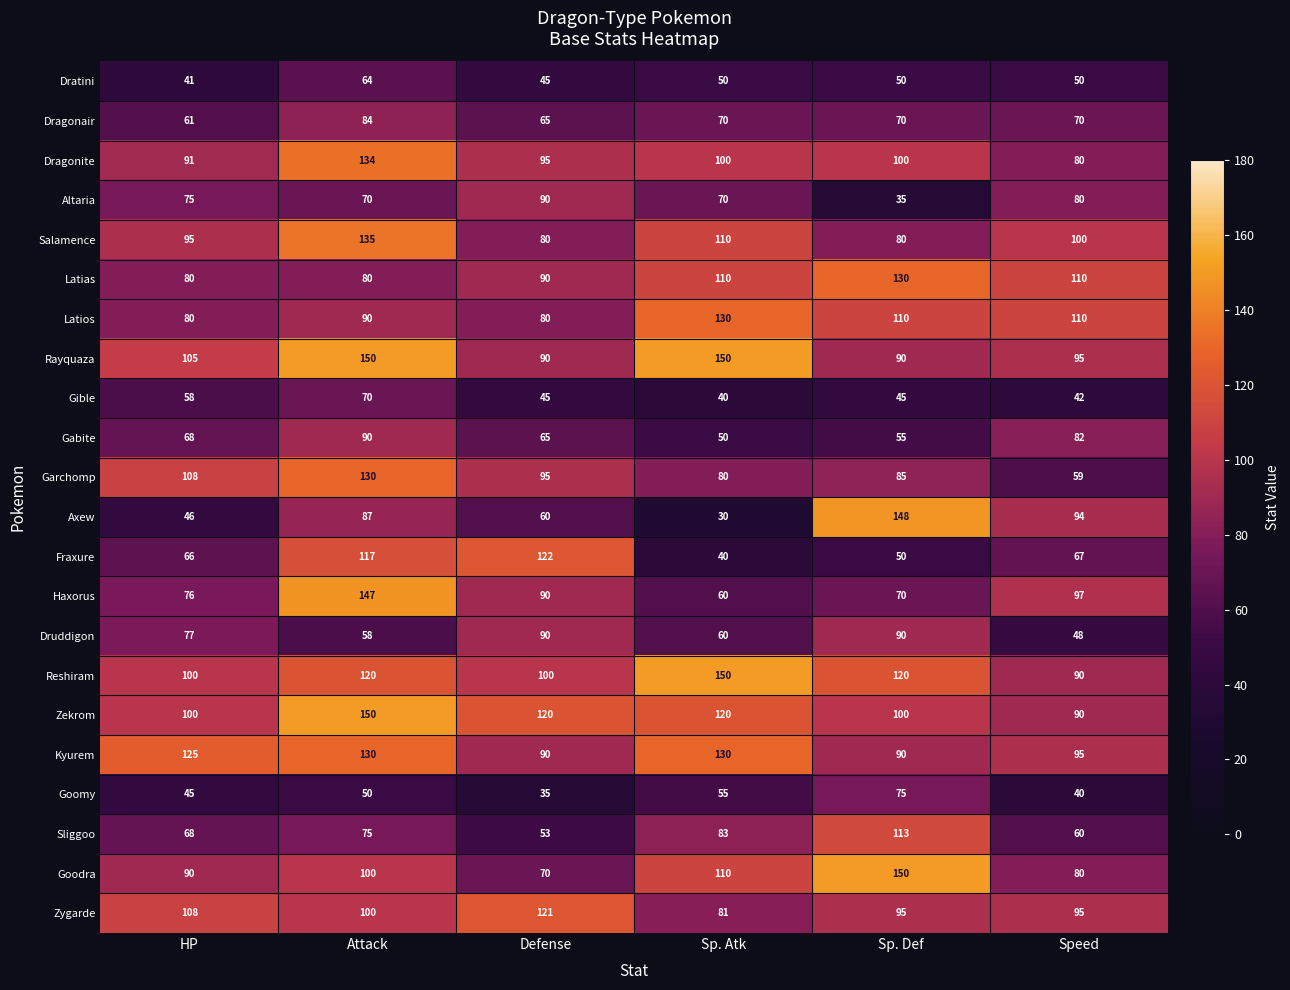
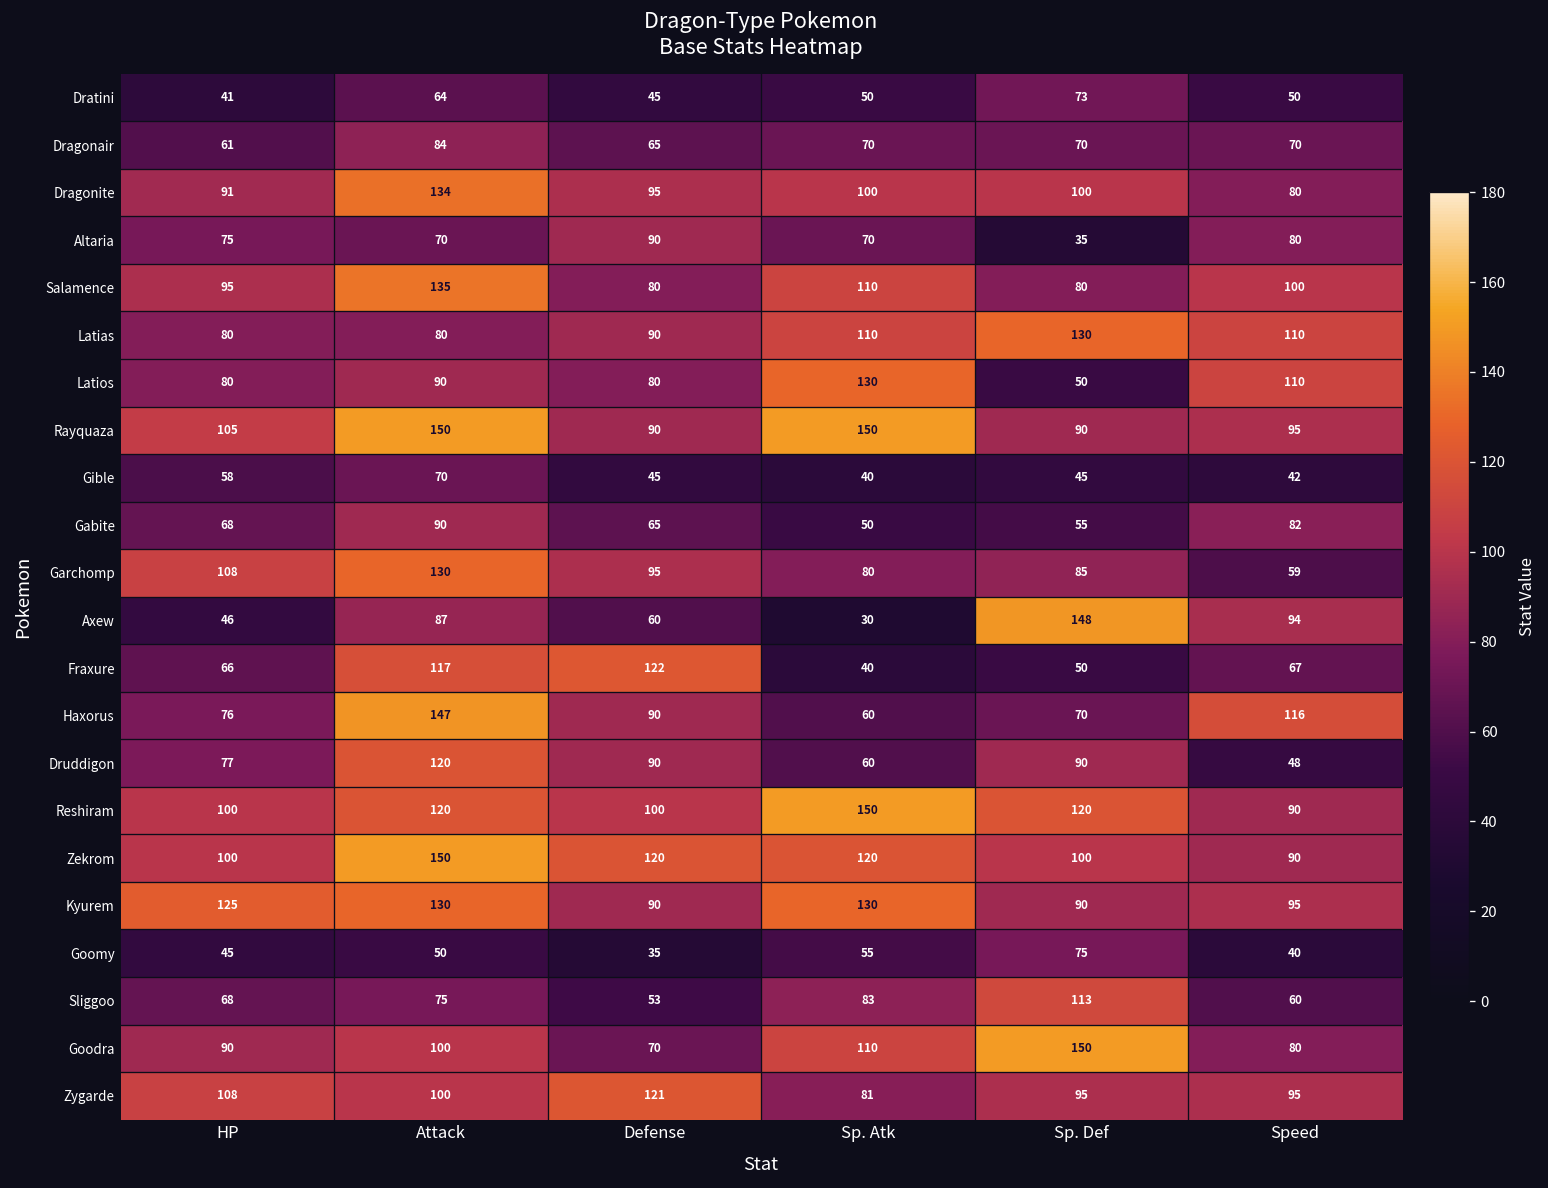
  {
    "Dratini": {
      "HP": 41,
      "Attack": 64,
      "Defense": 45,
      "Sp. Atk": 50,
-     "Sp. Def": 50,
+     "Sp. Def": 73,
      "Speed": 50
    },
    "Dragonair": {
      "HP": 61,
      "Attack": 84,
      "Defense": 65,
      "Sp. Atk": 70,
      "Sp. Def": 70,
      "Speed": 70
    },
    "Dragonite": {
      "HP": 91,
      "Attack": 134,
      "Defense": 95,
      "Sp. Atk": 100,
      "Sp. Def": 100,
      "Speed": 80
    },
    "Altaria": {
      "HP": 75,
      "Attack": 70,
      "Defense": 90,
      "Sp. Atk": 70,
      "Sp. Def": 35,
      "Speed": 80
    },
    "Salamence": {
      "HP": 95,
      "Attack": 135,
      "Defense": 80,
      "Sp. Atk": 110,
      "Sp. Def": 80,
      "Speed": 100
    },
    "Latias": {
      "HP": 80,
      "Attack": 80,
      "Defense": 90,
      "Sp. Atk": 110,
      "Sp. Def": 130,
      "Speed": 110
    },
    "Latios": {
      "HP": 80,
      "Attack": 90,
      "Defense": 80,
      "Sp. Atk": 130,
-     "Sp. Def": 110,
+     "Sp. Def": 50,
      "Speed": 110
    },
    "Rayquaza": {
      "HP": 105,
      "Attack": 150,
      "Defense": 90,
      "Sp. Atk": 150,
      "Sp. Def": 90,
      "Speed": 95
    },
    "Gible": {
      "HP": 58,
      "Attack": 70,
      "Defense": 45,
      "Sp. Atk": 40,
      "Sp. Def": 45,
      "Speed": 42
    },
    "Gabite": {
      "HP": 68,
      "Attack": 90,
      "Defense": 65,
      "Sp. Atk": 50,
      "Sp. Def": 55,
      "Speed": 82
    },
    "Garchomp": {
      "HP": 108,
      "Attack": 130,
      "Defense": 95,
      "Sp. Atk": 80,
      "Sp. Def": 85,
      "Speed": 59
    },
    "Axew": {
      "HP": 46,
      "Attack": 87,
      "Defense": 60,
      "Sp. Atk": 30,
      "Sp. Def": 148,
      "Speed": 94
    },
    "Fraxure": {
      "HP": 66,
      "Attack": 117,
      "Defense": 122,
      "Sp. Atk": 40,
      "Sp. Def": 50,
      "Speed": 67
    },
    "Haxorus": {
      "HP": 76,
      "Attack": 147,
      "Defense": 90,
      "Sp. Atk": 60,
      "Sp. Def": 70,
-     "Speed": 97
+     "Speed": 116
    },
    "Druddigon": {
      "HP": 77,
-     "Attack": 58,
+     "Attack": 120,
      "Defense": 90,
      "Sp. Atk": 60,
      "Sp. Def": 90,
      "Speed": 48
    },
    "Reshiram": {
      "HP": 100,
      "Attack": 120,
      "Defense": 100,
      "Sp. Atk": 150,
      "Sp. Def": 120,
      "Speed": 90
    },
    "Zekrom": {
      "HP": 100,
      "Attack": 150,
      "Defense": 120,
      "Sp. Atk": 120,
      "Sp. Def": 100,
      "Speed": 90
    },
    "Kyurem": {
      "HP": 125,
      "Attack": 130,
      "Defense": 90,
      "Sp. Atk": 130,
      "Sp. Def": 90,
      "Speed": 95
    },
    "Goomy": {
      "HP": 45,
      "Attack": 50,
      "Defense": 35,
      "Sp. Atk": 55,
      "Sp. Def": 75,
      "Speed": 40
    },
    "Sliggoo": {
      "HP": 68,
      "Attack": 75,
      "Defense": 53,
      "Sp. Atk": 83,
      "Sp. Def": 113,
      "Speed": 60
    },
    "Goodra": {
      "HP": 90,
      "Attack": 100,
      "Defense": 70,
      "Sp. Atk": 110,
      "Sp. Def": 150,
      "Speed": 80
    },
    "Zygarde": {
      "HP": 108,
      "Attack": 100,
      "Defense": 121,
      "Sp. Atk": 81,
      "Sp. Def": 95,
      "Speed": 95
    }
  }
